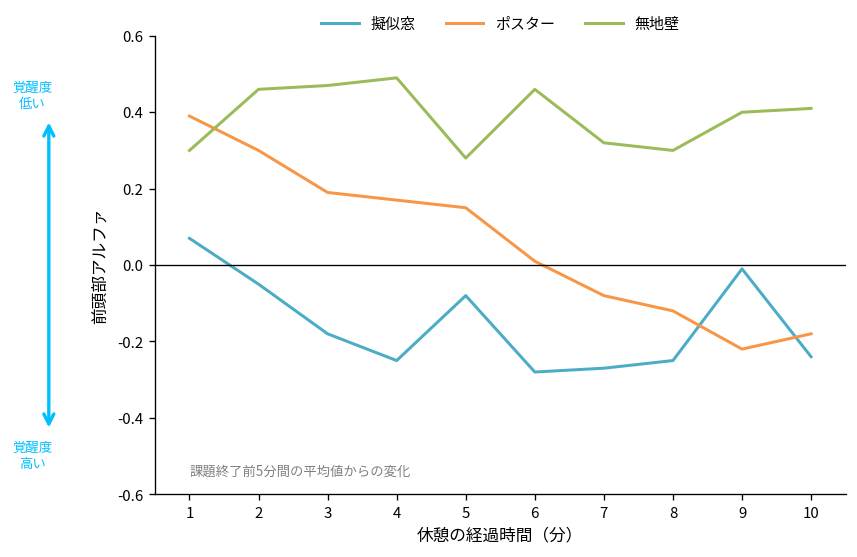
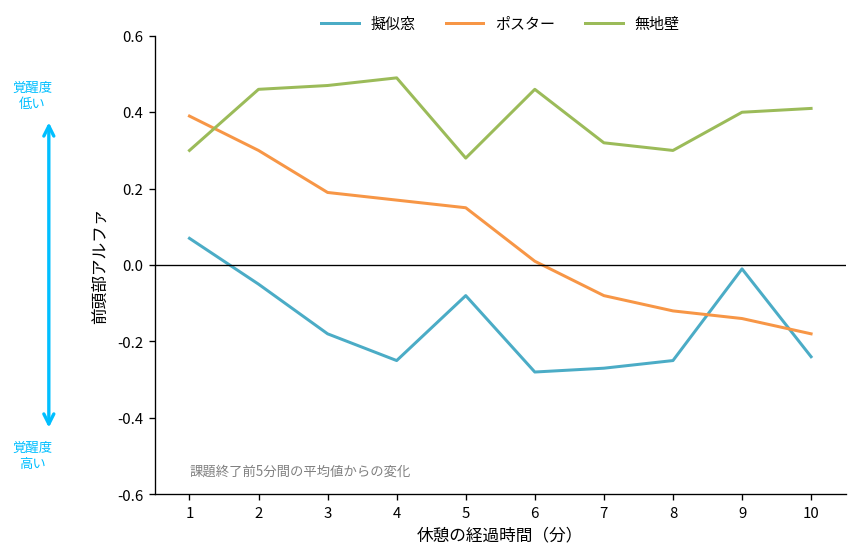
  {
    "擬似窓": {
      "1": 0.07,
      "2": -0.05,
      "3": -0.18,
      "4": -0.25,
      "5": -0.08,
      "6": -0.28,
      "7": -0.27,
      "8": -0.25,
      "9": -0.01,
      "10": -0.24
    },
    "ポスター": {
      "1": 0.39,
      "2": 0.30,
      "3": 0.19,
      "4": 0.17,
      "5": 0.15,
      "6": 0.01,
      "7": -0.08,
      "8": -0.12,
-     "9": -0.22,
+     "9": -0.14,
      "10": -0.18
    },
    "無地壁": {
      "1": 0.30,
      "2": 0.46,
      "3": 0.47,
      "4": 0.49,
      "5": 0.28,
      "6": 0.46,
      "7": 0.32,
      "8": 0.30,
      "9": 0.40,
      "10": 0.41
    }
  }
